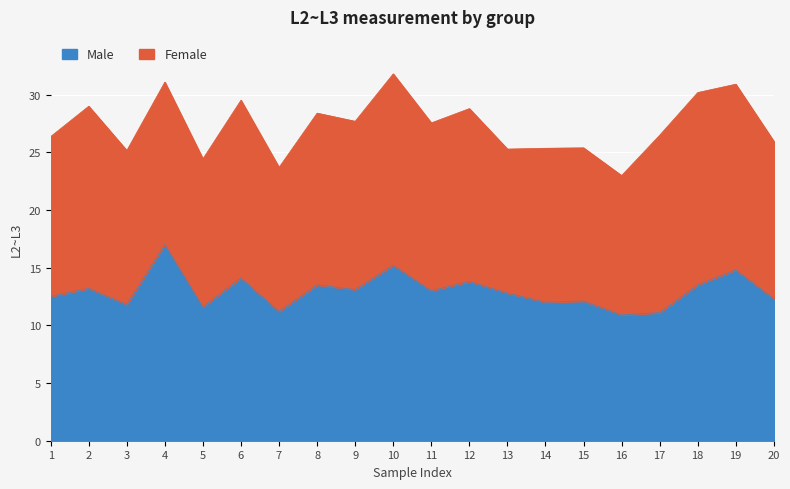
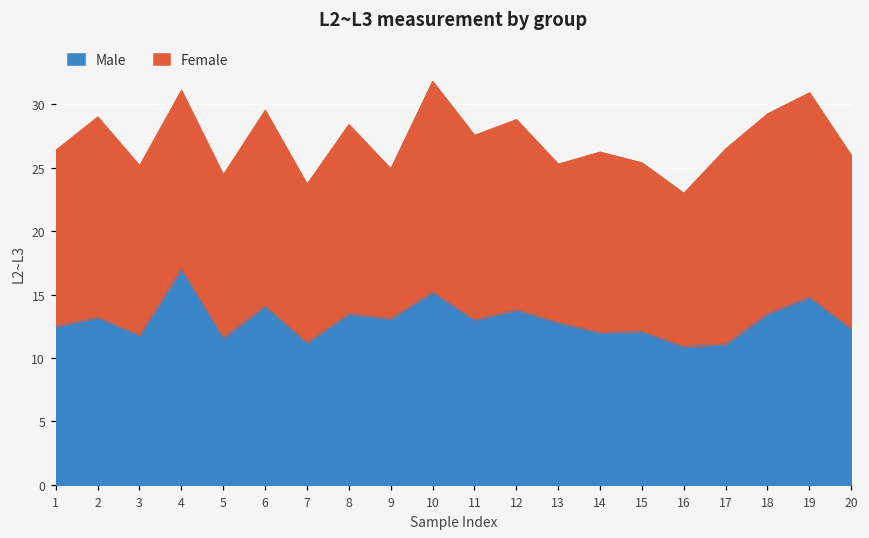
  {
    "Male": {
      "1": 12.5,
      "2": 13.2,
      "3": 11.8,
      "4": 17.0,
      "5": 11.6,
      "6": 14.1,
      "7": 11.2,
      "8": 13.5,
      "9": 13.1,
      "10": 15.2,
      "11": 13.0,
      "12": 13.8,
      "13": 12.8,
      "14": 12.0,
      "15": 12.1,
      "16": 10.9,
      "17": 11.1,
      "18": 13.5,
      "19": 14.8,
      "20": 12.3
    },
    "Female": {
      "1": 13.9,
      "2": 15.8,
      "3": 13.4,
      "4": 14.1,
      "5": 12.8,
      "6": 15.4,
      "7": 12.5,
      "8": 14.9,
-     "9": 14.6,
+     "9": 11.8,
      "10": 16.6,
      "11": 14.5,
      "12": 15.0,
      "13": 12.5,
-     "14": 13.3,
+     "14": 14.2,
      "15": 13.3,
      "16": 12.1,
      "17": 15.4,
-     "18": 16.7,
+     "18": 15.7,
      "19": 16.1,
      "20": 13.6
    }
  }
